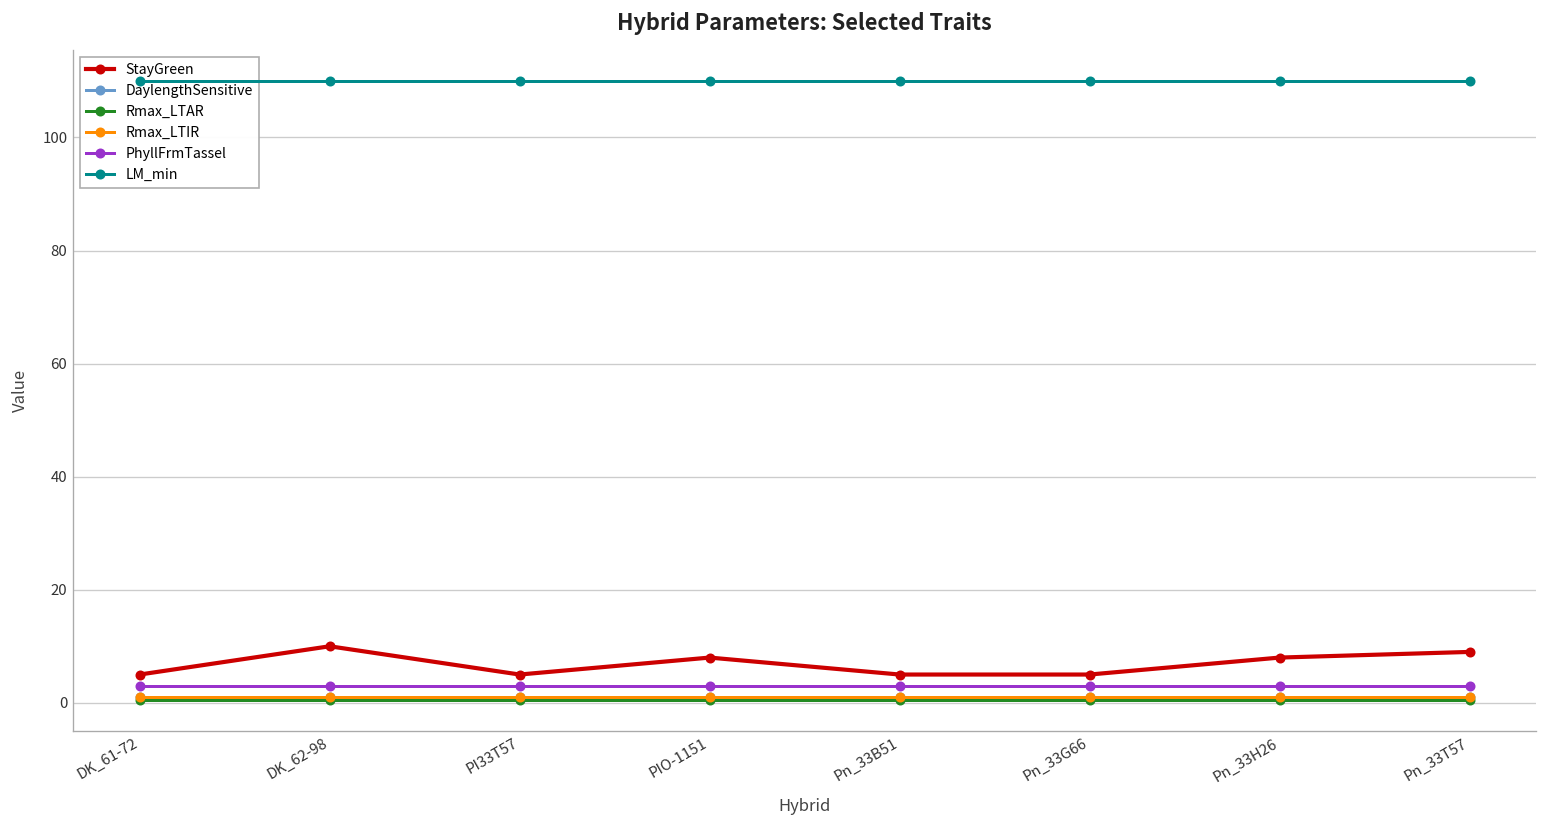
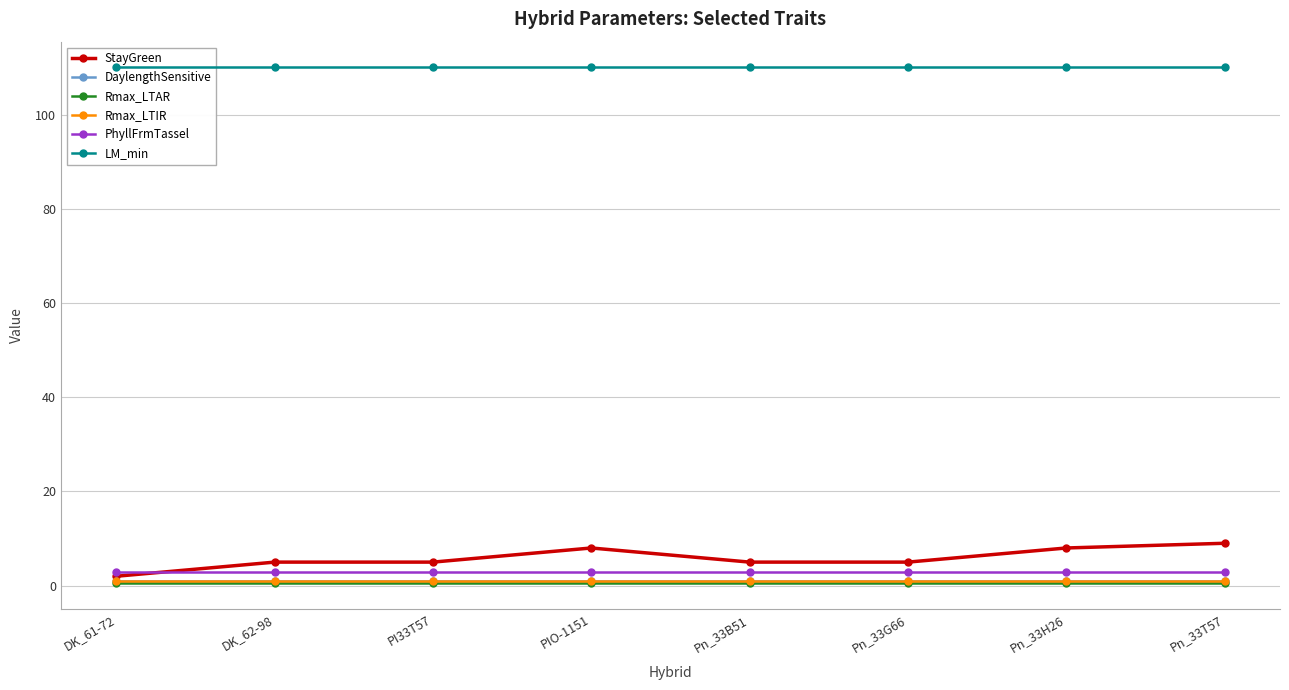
  {
    "StayGreen": {
-     "DK_61-72": 5,
-     "DK_62-98": 10,
+     "DK_61-72": 2,
+     "DK_62-98": 5,
      "PI33T57": 5,
      "PIO-1151": 8,
      "Pn_33B51": 5,
      "Pn_33G66": 5,
      "Pn_33H26": 8,
      "Pn_33T57": 9
    },
    "PhyllFrmTassel": {
      "DK_61-72": 3,
      "DK_62-98": 3,
      "PI33T57": 3,
      "PIO-1151": 3,
      "Pn_33B51": 3,
      "Pn_33G66": 3,
      "Pn_33H26": 3,
      "Pn_33T57": 3
    },
    "LM_min": {
      "DK_62-98": 110,
      "PI33T57": 110,
      "PIO-1151": 110,
      "Pn_33B51": 110,
      "Pn_33G66": 110,
      "Pn_33H26": 110,
      "Pn_33T57": 110
    }
  }
